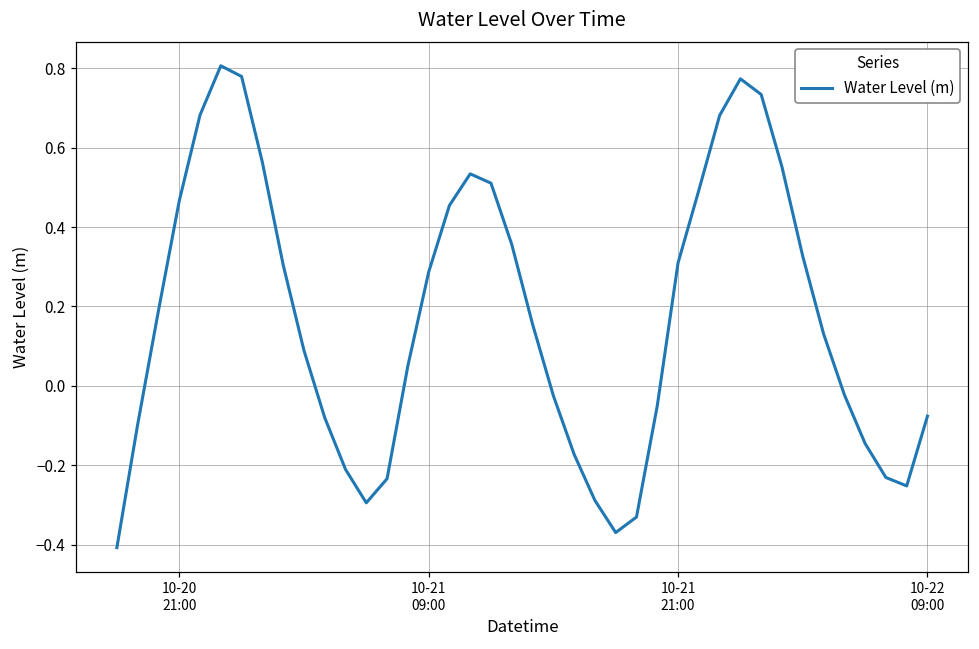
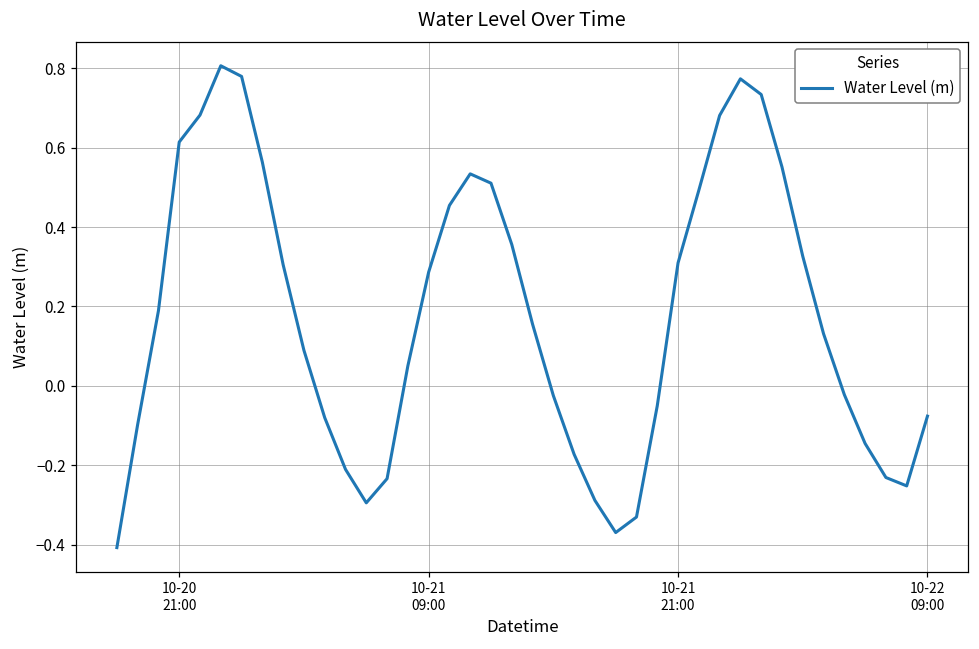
  {
-   "10-20 21:00": 0.47,
+   "10-20 21:00": 0.61,
    "10-21 09:00": 0.29,
    "10-21 21:00": 0.31,
    "10-22 09:00": -0.08
  }
